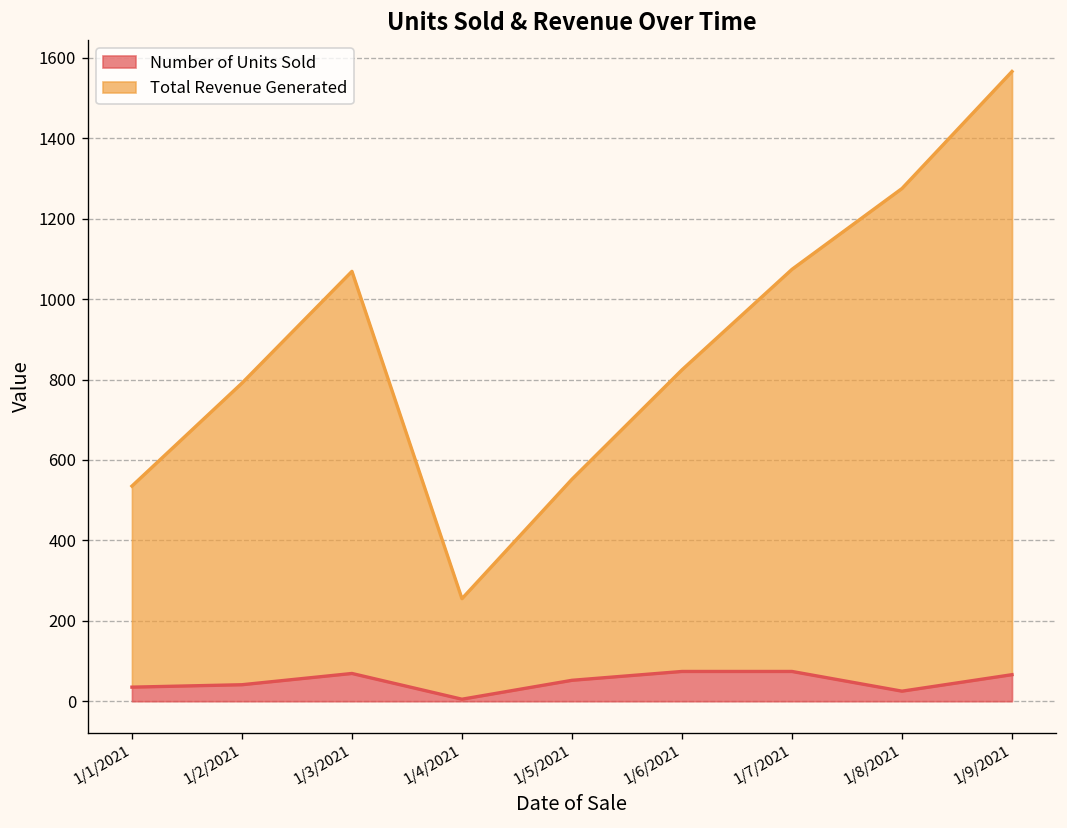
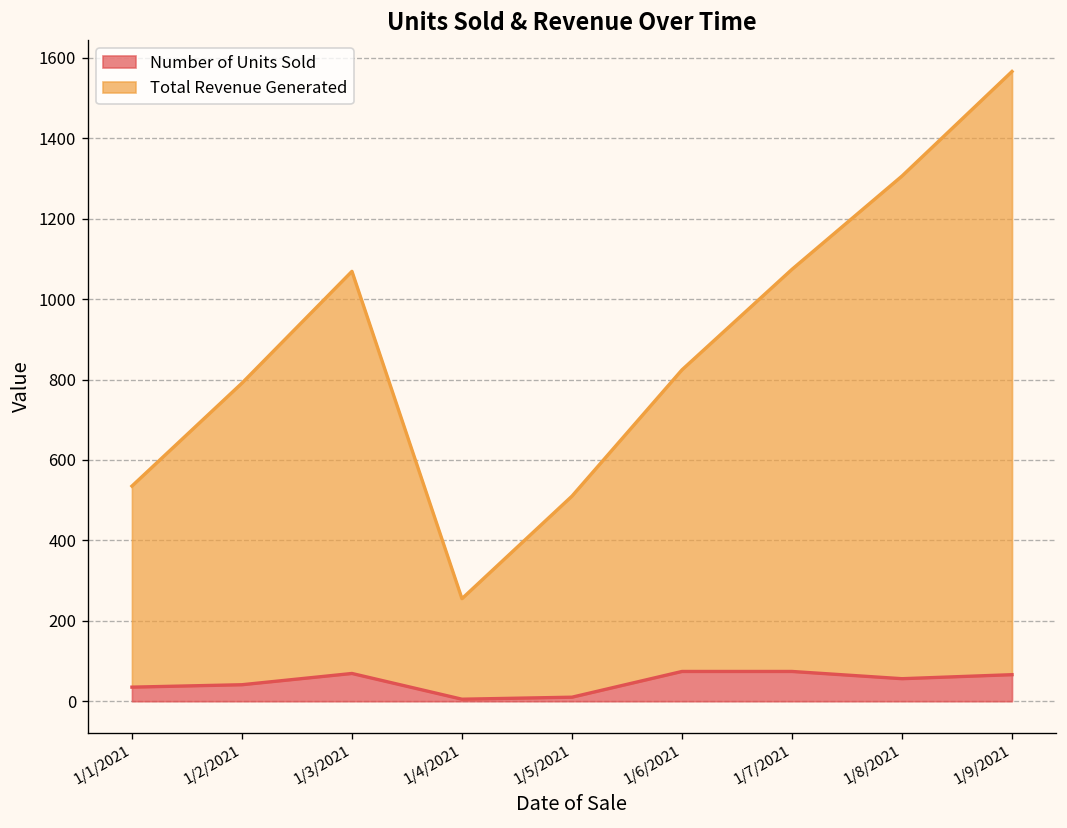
  {
    "Number of Units Sold": {
      "1/1/2021": 40,
      "1/2/2021": 40,
      "1/3/2021": 70,
      "1/4/2021": 10,
-     "1/5/2021": 50,
+     "1/5/2021": 10,
      "1/6/2021": 70,
      "1/7/2021": 70,
-     "1/8/2021": 30,
+     "1/8/2021": 60,
      "1/9/2021": 70
    },
    "Total Revenue Generated": {
      "1/1/2021": 500,
      "1/2/2021": 750,
      "1/3/2021": 1000,
      "1/4/2021": 250,
      "1/5/2021": 500,
      "1/6/2021": 750,
      "1/7/2021": 1000,
      "1/8/2021": 1250,
      "1/9/2021": 1500
    }
  }
